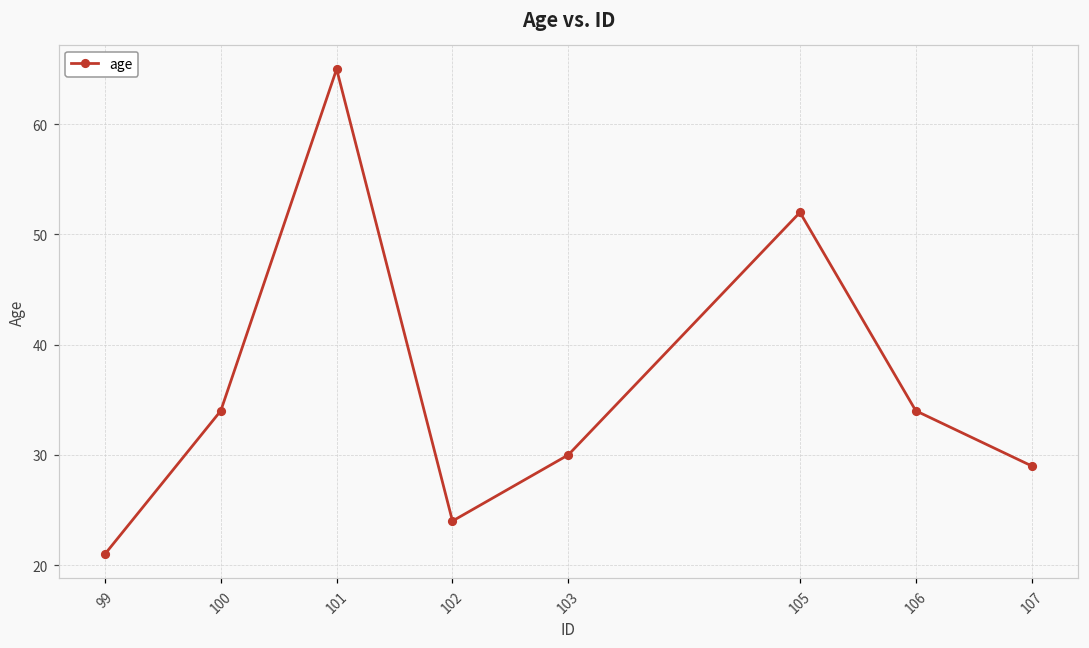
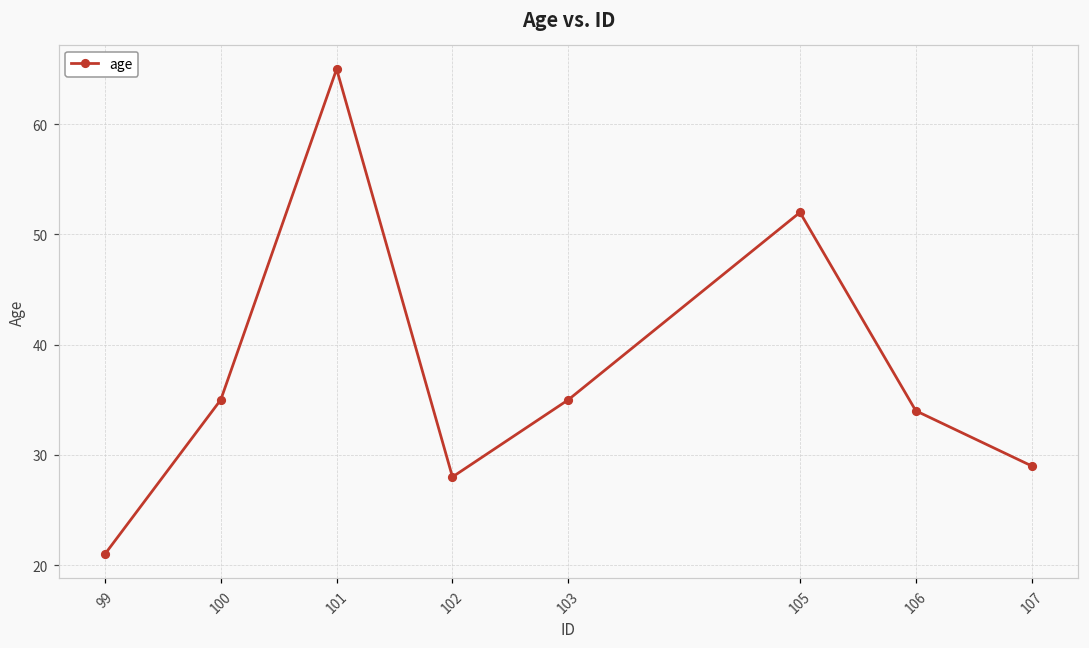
  {
    "99": 21,
-   "100": 34,
+   "100": 35,
    "101": 65,
-   "102": 24,
-   "103": 30,
+   "102": 28,
+   "103": 35,
    "105": 52,
    "106": 34,
    "107": 29
  }
